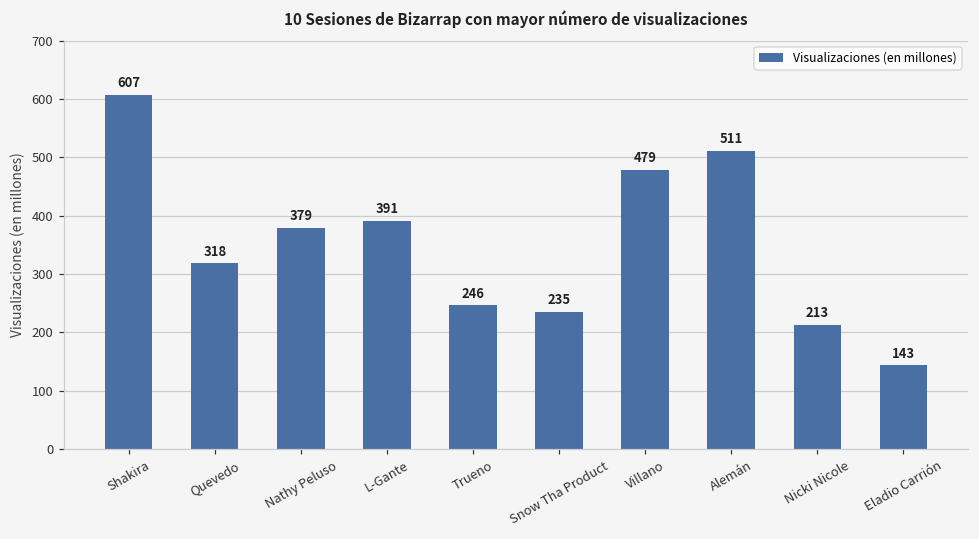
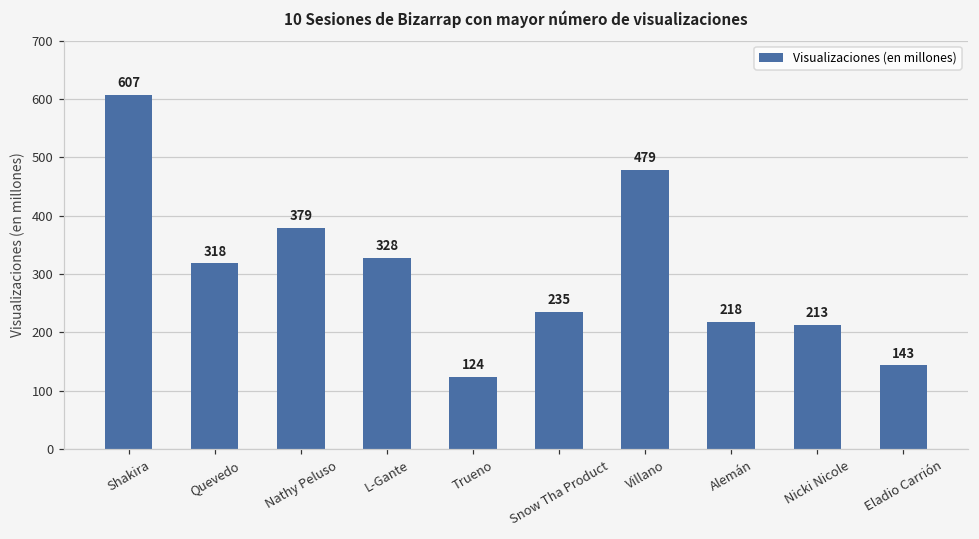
  {
    "Shakira": 607,
    "Quevedo": 318,
    "Nathy Peluso": 379,
-   "L-Gante": 391,
-   "Trueno": 246,
+   "L-Gante": 328,
+   "Trueno": 124,
    "Snow Tha Product": 235,
    "Villano": 479,
-   "Alemán": 511,
+   "Alemán": 218,
    "Nicki Nicole": 213,
    "Eladio Carrión": 143
  }
